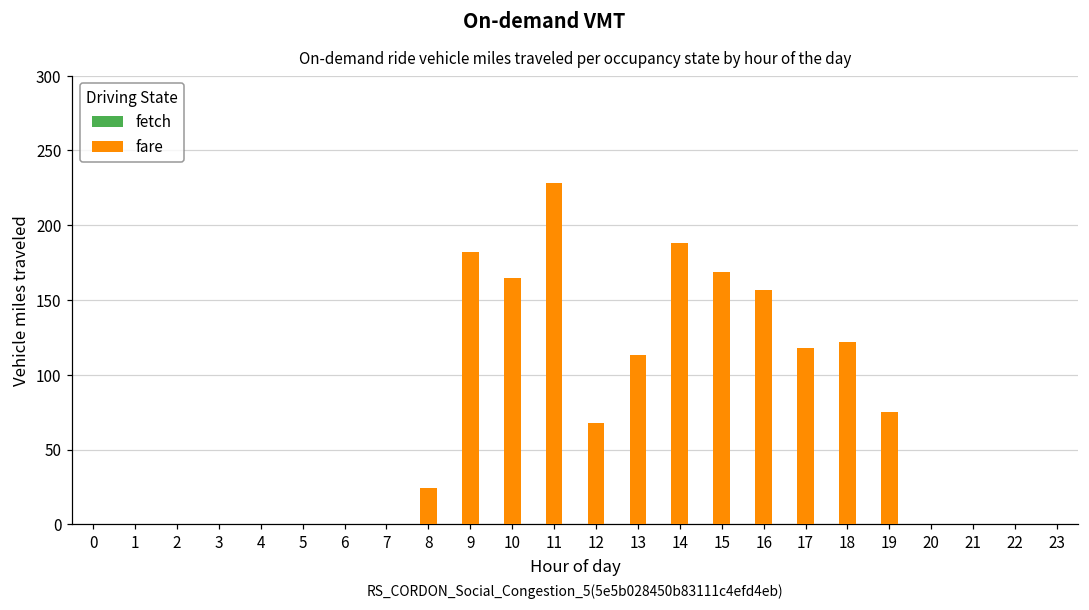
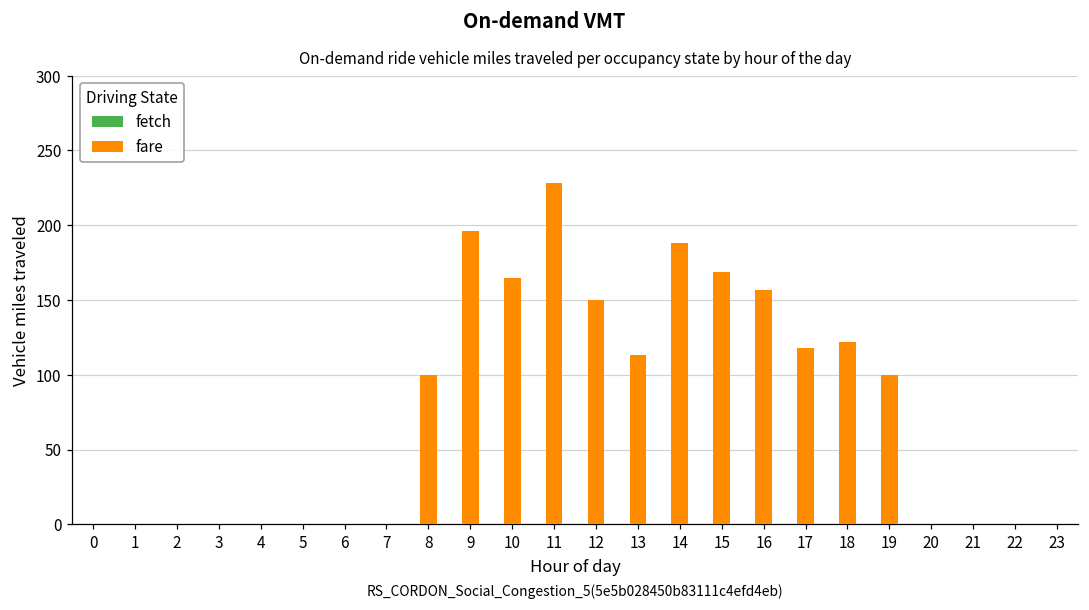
  {
    "fetch": {
      "0": 0,
      "1": 0,
      "2": 0,
      "3": 0,
      "4": 0,
      "5": 0,
      "6": 0,
      "7": 0,
      "8": 0,
      "20": 0,
      "21": 0,
      "22": 0,
      "23": 0
    },
    "fare": {
      "0": 0,
      "1": 0,
      "2": 0,
      "3": 0,
      "4": 0,
      "5": 0,
      "6": 0,
      "7": 0,
-     "8": 24,
-     "9": 182,
+     "8": 100,
+     "9": 196,
      "10": 165,
      "11": 228,
-     "12": 68,
+     "12": 150,
      "13": 113,
      "14": 188,
      "15": 169,
      "16": 157,
      "17": 118,
      "18": 122,
-     "19": 75,
+     "19": 100,
      "20": 0,
      "21": 0,
      "22": 0,
      "23": 0
    }
  }
